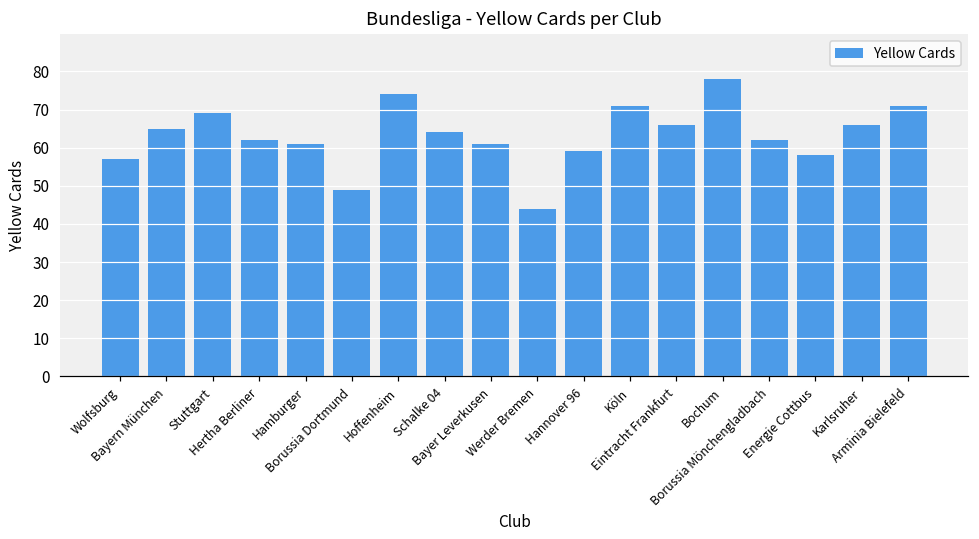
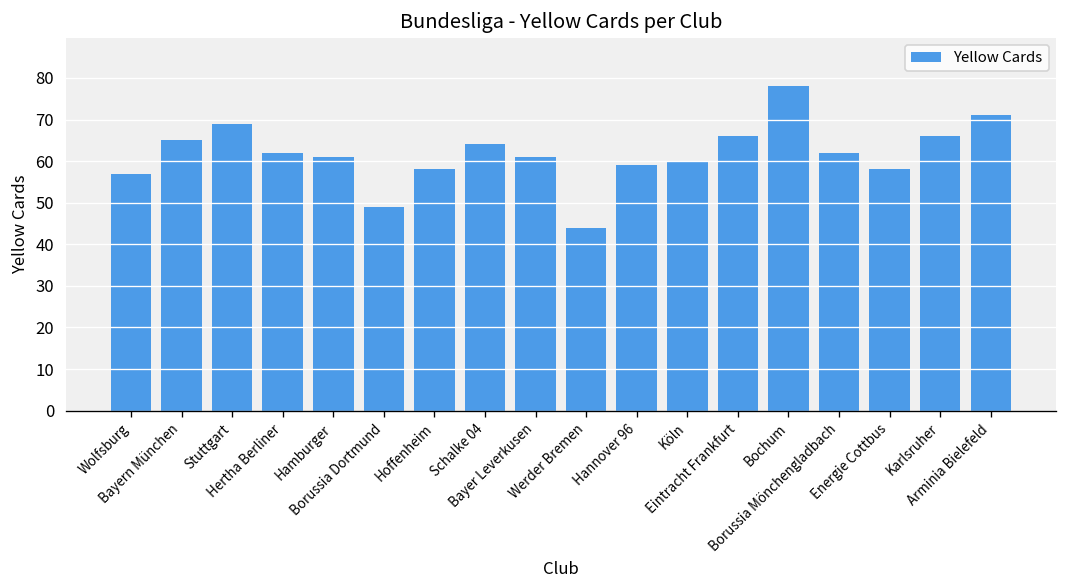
  {
    "Wolfsburg": 57,
    "Bayern München": 65,
    "Stuttgart": 69,
    "Hertha Berliner": 62,
    "Hamburger": 61,
    "Borussia Dortmund": 49,
-   "Hoffenheim": 74,
+   "Hoffenheim": 58,
    "Schalke 04": 64,
    "Bayer Leverkusen": 61,
    "Werder Bremen": 44,
    "Hannover 96": 59,
-   "Köln": 71,
+   "Köln": 60,
    "Eintracht Frankfurt": 66,
    "Bochum": 78,
    "Borussia Mönchengladbach": 62,
    "Energie Cottbus": 58,
    "Karlsruher": 66,
    "Arminia Bielefeld": 71
  }
